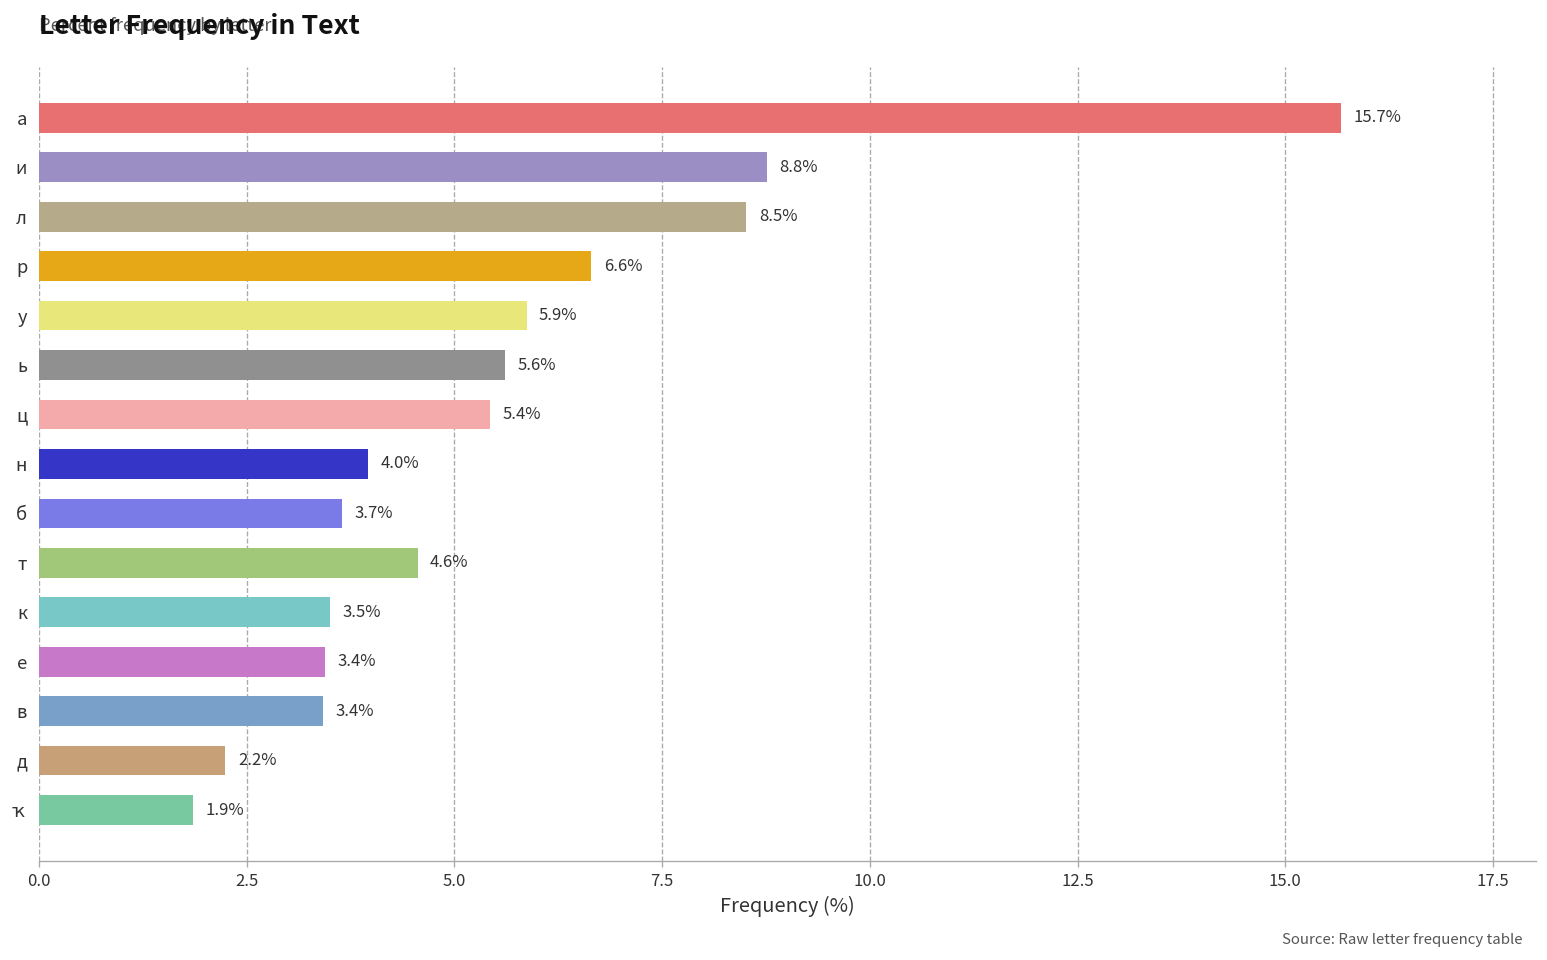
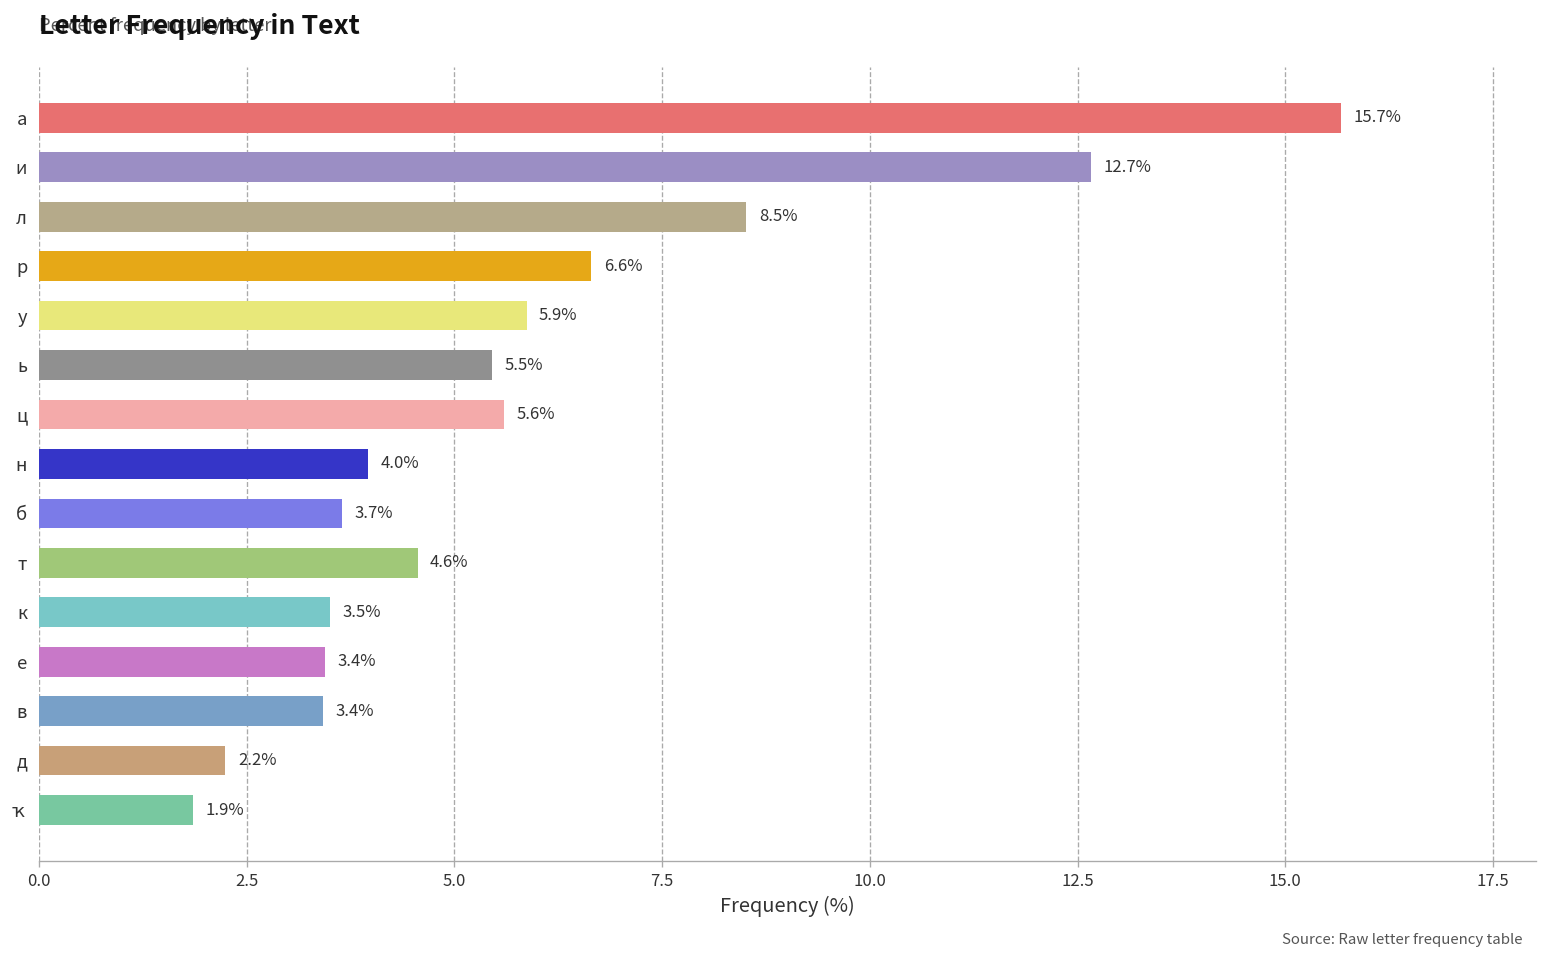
  {
    "а": "15.7%",
-   "и": "8.8%",
+   "и": "12.7%",
    "л": "8.5%",
    "р": "6.6%",
    "у": "5.9%",
-   "ь": "5.6%",
-   "ц": "5.4%",
+   "ь": "5.5%",
+   "ц": "5.6%",
    "н": "4.0%",
    "б": "3.7%",
    "т": "4.6%",
    "к": "3.5%",
    "е": "3.4%",
    "в": "3.4%",
    "д": "2.2%",
    "ҡ": "1.9%"
  }
